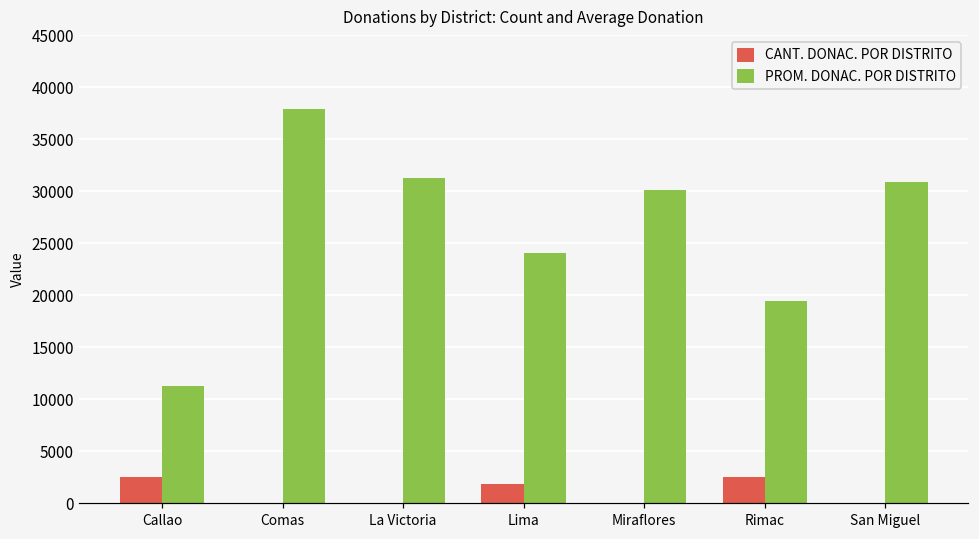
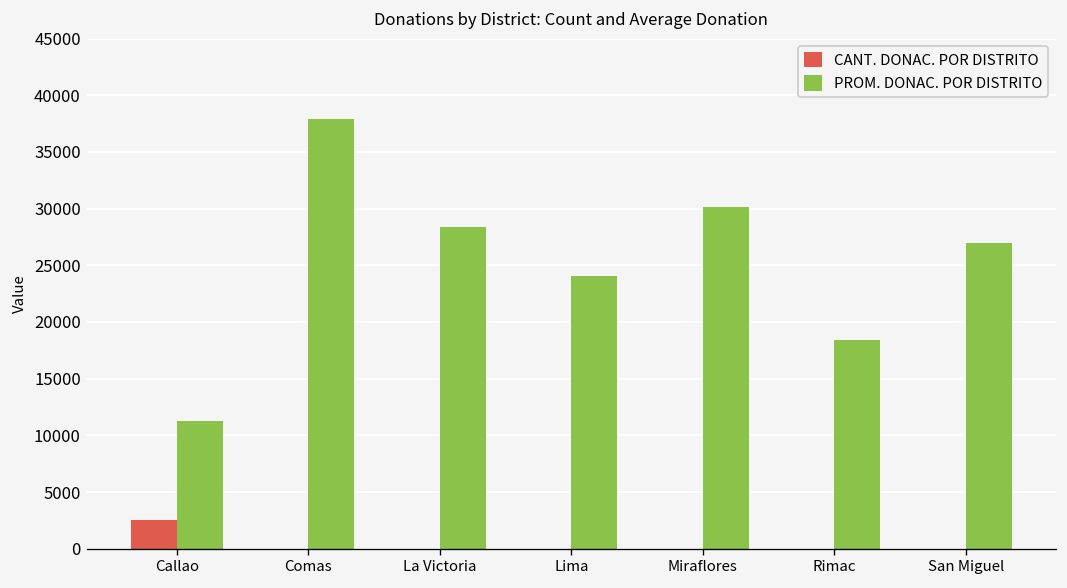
  {
    "CANT. DONAC. POR DISTRITO": {
      "Callao": 2000,
-     "Lima": 2000,
-     "Rimac": 3000
+     "Lima": 0,
+     "Rimac": 0
    },
    "PROM. DONAC. POR DISTRITO": {
      "Callao": 11000,
      "Comas": 38000,
-     "La Victoria": 31000,
+     "La Victoria": 28000,
      "Lima": 24000,
      "Miraflores": 30000,
-     "Rimac": 19000,
-     "San Miguel": 31000
+     "Rimac": 18000,
+     "San Miguel": 27000
    }
  }
